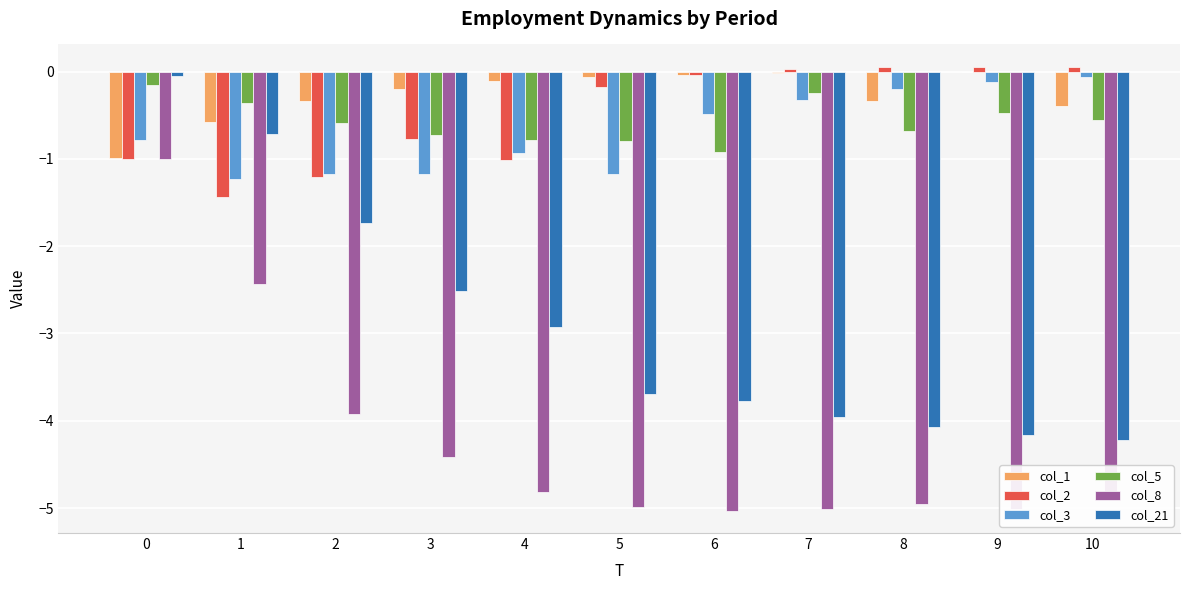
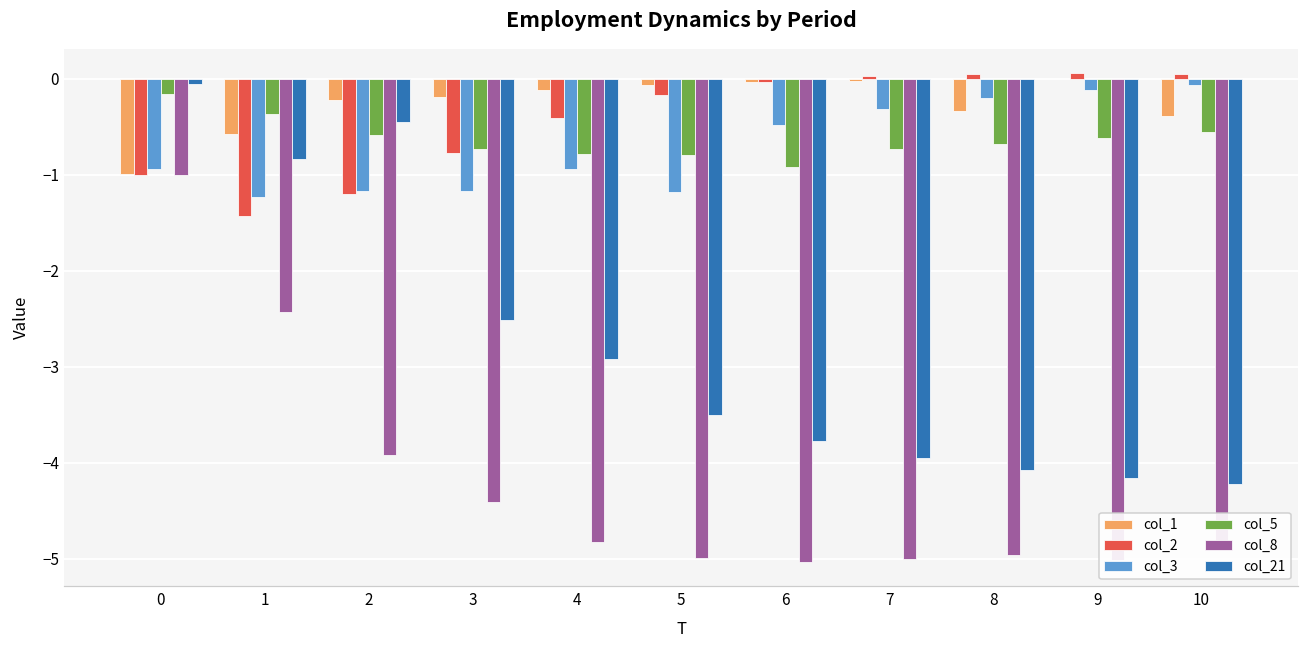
  {
    "col_1": {
      "0": -1.0,
      "1": -0.6,
-     "2": -0.3,
+     "2": -0.2,
      "3": -0.2,
      "4": -0.1,
      "5": -0.1,
      "6": 0.0,
      "8": -0.3,
      "10": -0.4
    },
    "col_2": {
      "0": -1.0,
      "1": -1.4,
      "2": -1.2,
      "3": -0.8,
-     "4": -1.0,
+     "4": -0.4,
      "5": -0.2,
      "6": 0.0,
      "8": 0.1,
      "9": 0.1,
      "10": 0.1
    },
    "col_3": {
-     "0": -0.8,
+     "0": -0.9,
      "1": -1.2,
      "2": -1.2,
      "3": -1.2,
      "4": -0.9,
      "5": -1.2,
      "6": -0.5,
      "7": -0.3,
      "8": -0.2,
      "9": -0.1,
      "10": -0.1
    },
    "col_5": {
      "0": -0.2,
      "1": -0.4,
      "2": -0.6,
      "3": -0.7,
      "4": -0.8,
      "5": -0.8,
      "6": -0.9,
-     "7": -0.2,
+     "7": -0.7,
      "8": -0.7,
-     "9": -0.5,
+     "9": -0.6,
      "10": -0.6
    },
    "col_8": {
      "0": -1.0,
      "1": -2.4,
      "2": -3.9,
      "3": -4.4,
      "4": -4.8,
      "5": -5.0,
      "6": -5.0,
      "7": -5.0,
      "8": -5.0
    },
    "col_21": {
      "0": -0.1,
-     "1": -0.7,
-     "2": -1.7,
+     "1": -0.8,
+     "2": -0.5,
      "3": -2.5,
      "4": -2.9,
-     "5": -3.7,
+     "5": -3.5,
      "6": -3.8,
      "7": -4.0,
      "8": -4.1,
      "9": -4.2,
      "10": -4.2
    }
  }
